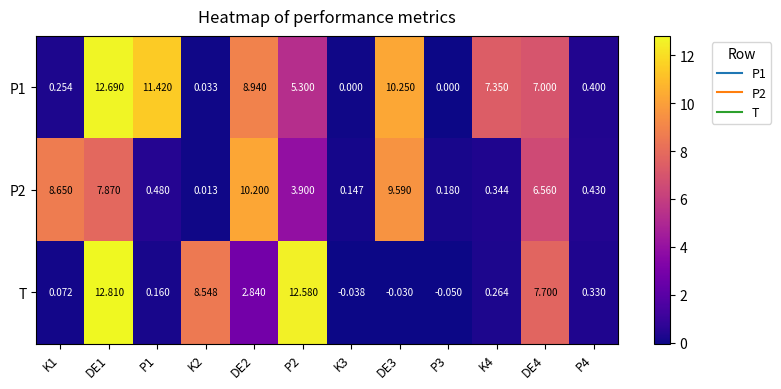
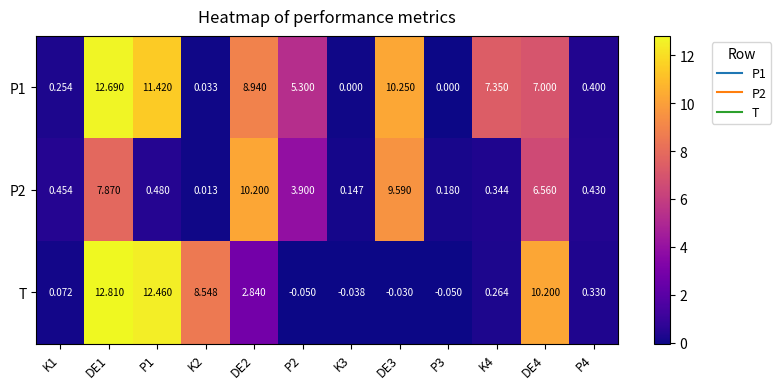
  {
    "P1": {
      "K1": 0.254,
      "DE1": 12.690,
      "P1": 11.420,
      "K2": 0.033,
      "DE2": 8.940,
      "P2": 5.300,
      "K3": 0.000,
      "DE3": 10.250,
      "P3": 0.000,
      "K4": 7.350,
      "DE4": 7.000,
      "P4": 0.400
    },
    "P2": {
-     "K1": 8.650,
+     "K1": 0.454,
      "DE1": 7.870,
      "P1": 0.480,
      "K2": 0.013,
      "DE2": 10.200,
      "P2": 3.900,
      "K3": 0.147,
      "DE3": 9.590,
      "P3": 0.180,
      "K4": 0.344,
      "DE4": 6.560,
      "P4": 0.430
    },
    "T": {
      "K1": 0.072,
      "DE1": 12.810,
-     "P1": 0.160,
+     "P1": 12.460,
      "K2": 8.548,
      "DE2": 2.840,
-     "P2": 12.580,
+     "P2": -0.050,
      "K3": -0.038,
      "DE3": -0.030,
      "P3": -0.050,
      "K4": 0.264,
-     "DE4": 7.700,
+     "DE4": 10.200,
      "P4": 0.330
    }
  }
